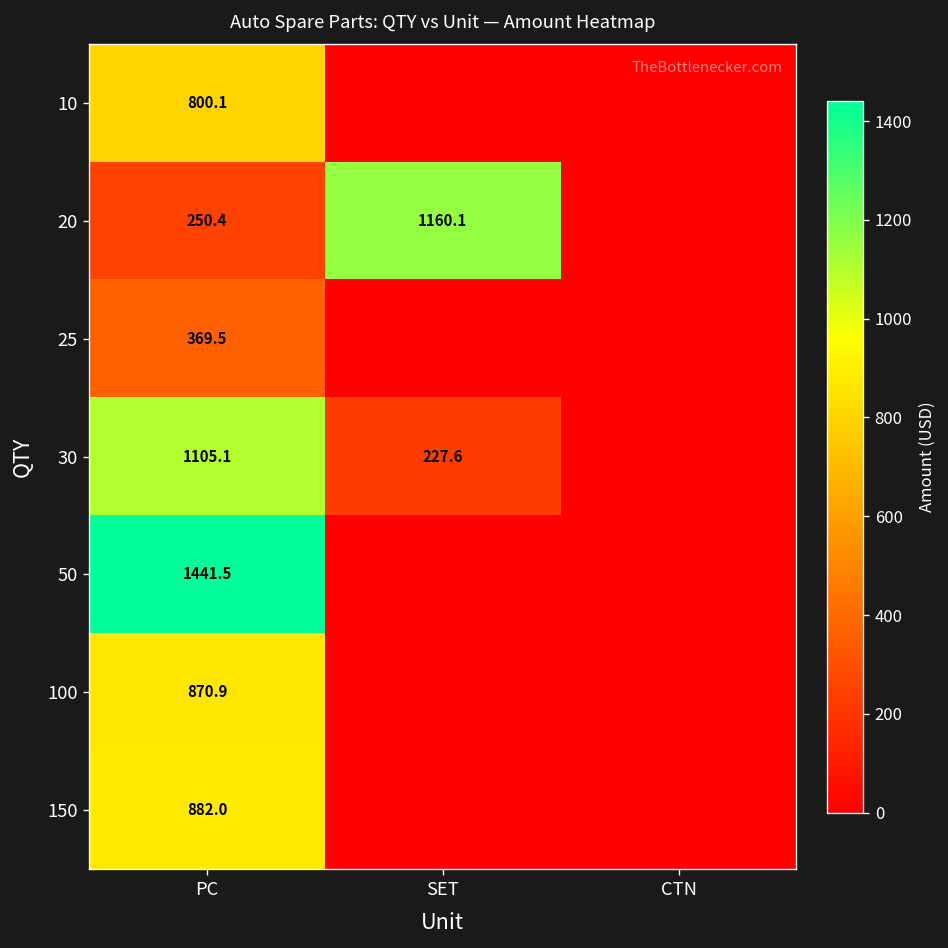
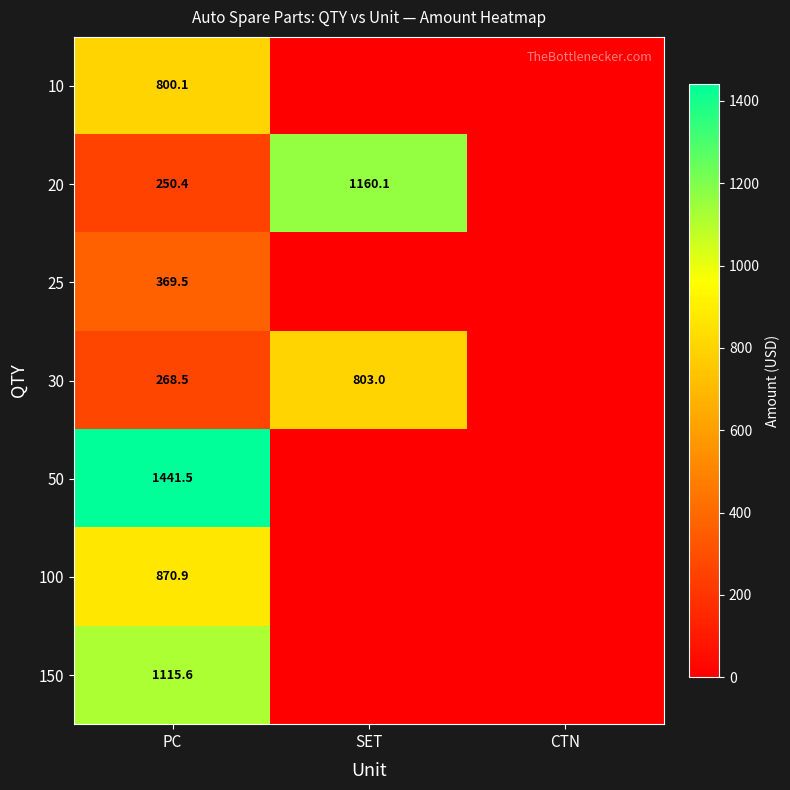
  {
    "10": {
      "PC": 800.1
    },
    "20": {
      "PC": 250.4,
      "SET": 1160.1
    },
    "25": {
      "PC": 369.5
    },
    "30": {
-     "PC": 1105.1,
-     "SET": 227.6
+     "PC": 268.5,
+     "SET": 803.0
    },
    "50": {
      "PC": 1441.5
    },
    "100": {
      "PC": 870.9
    },
    "150": {
-     "PC": 882.0
+     "PC": 1115.6
    }
  }
